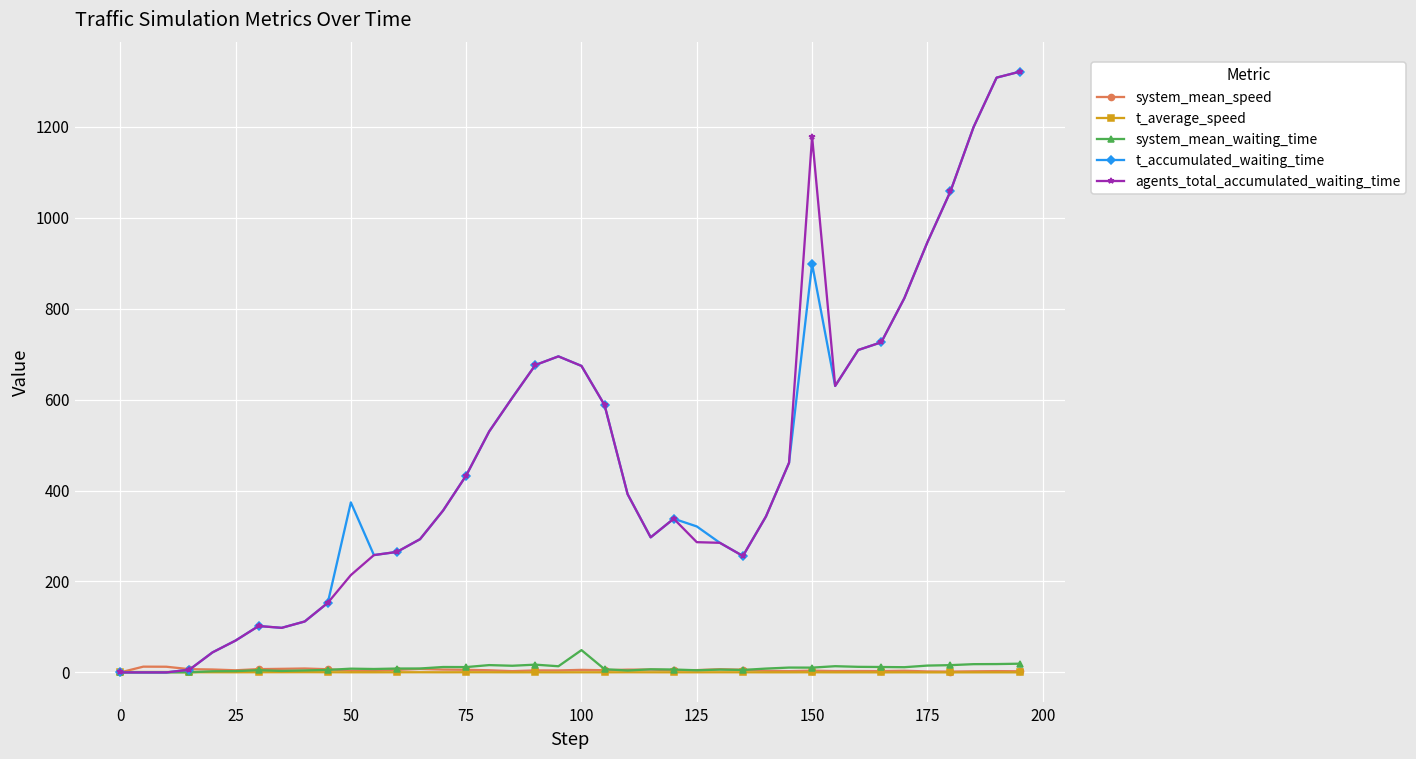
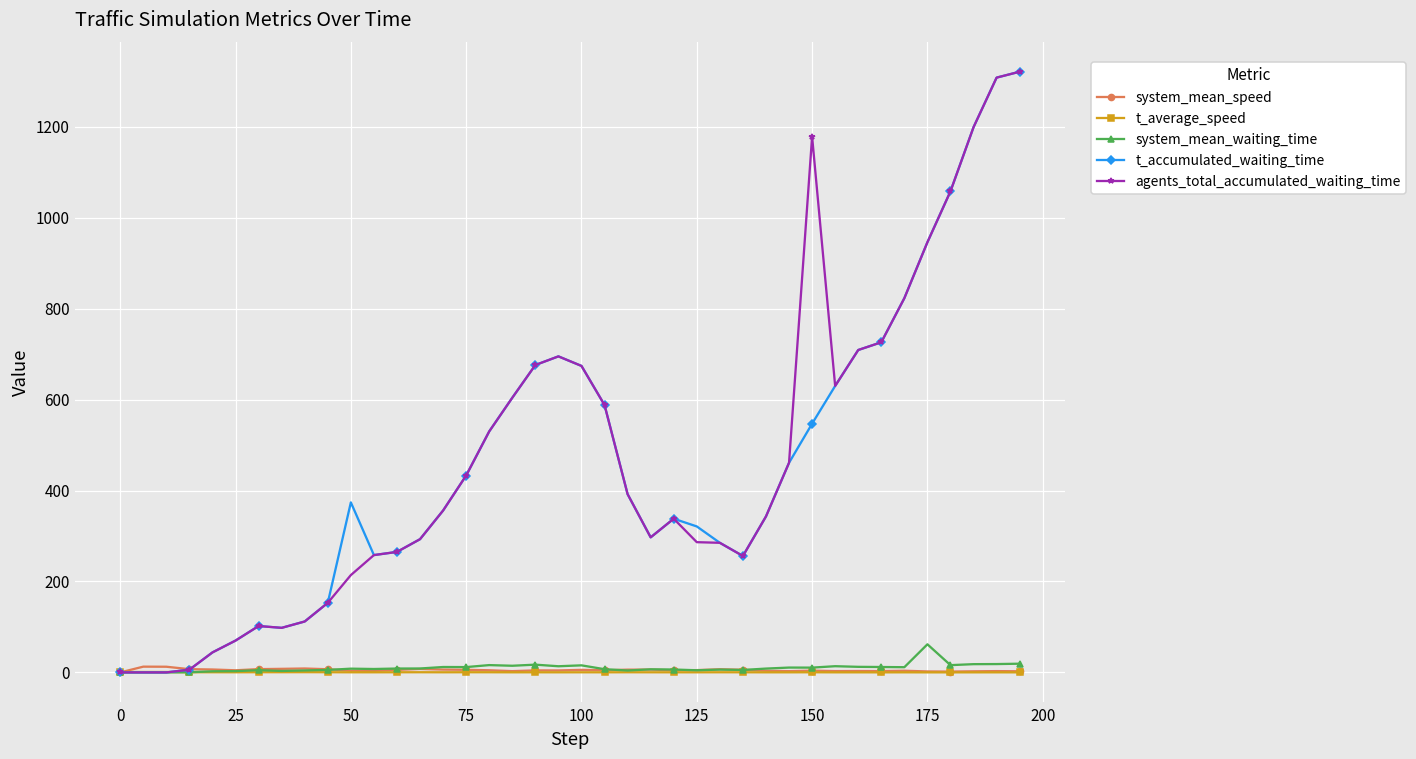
  {
    "system_mean_waiting_time": {
-     "100": 50,
+     "100": 20,
      "150": 10,
-     "175": 20
+     "175": 60
    },
    "t_accumulated_waiting_time": {
      "50": 370,
      "125": 320,
-     "150": 900
+     "150": 550
    },
    "agents_total_accumulated_waiting_time": {
      "50": 210,
      "125": 290,
      "150": 1180
    }
  }
